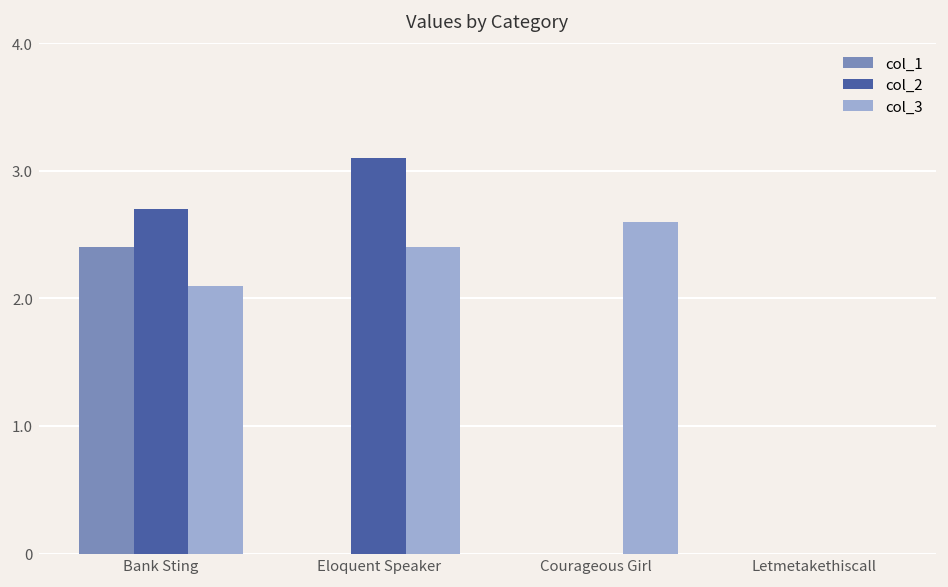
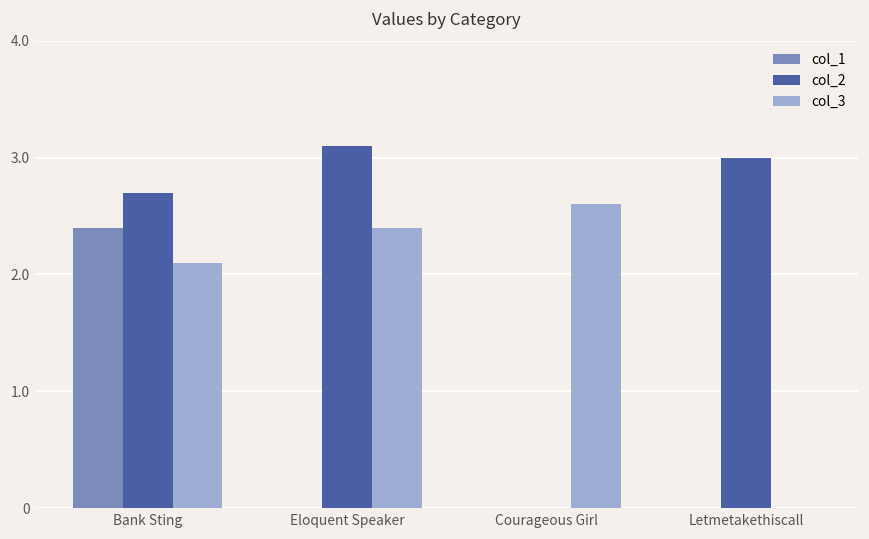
  {
    "col_2": {
      "Bank Sting": 2.70,
      "Eloquent Speaker": 3.10,
      "Courageous Girl": 0,
-     "Letmetakethiscall": 0
+     "Letmetakethiscall": 3
    }
  }
